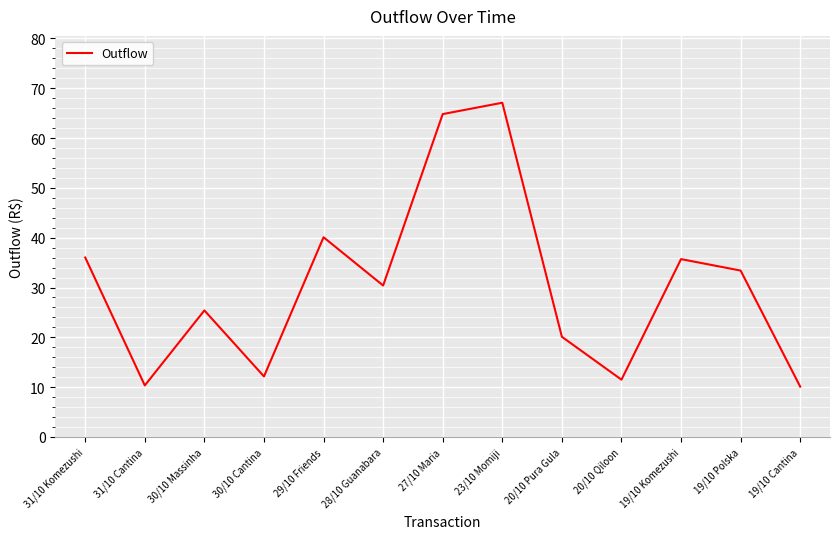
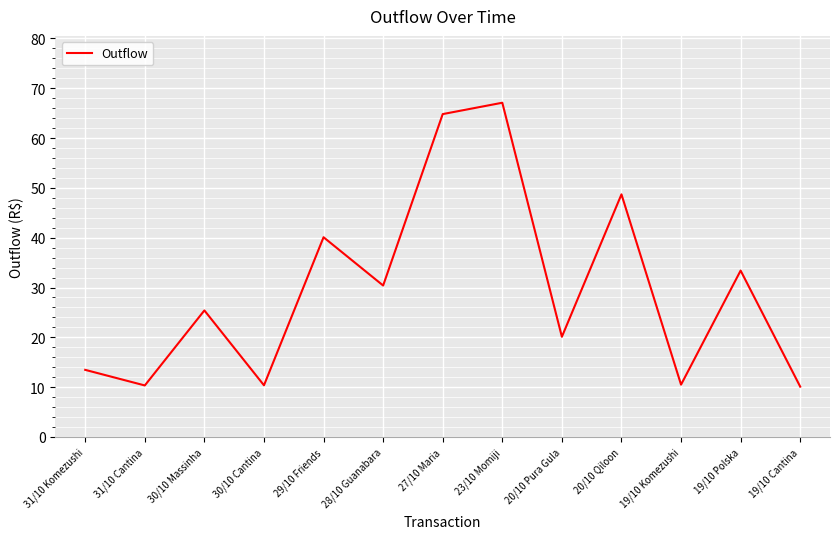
  {
-   "31/10 Komezushi": 36,
+   "31/10 Komezushi": 13,
    "31/10 Cantina": 10,
    "30/10 Massinha": 25,
-   "30/10 Cantina": 12,
+   "30/10 Cantina": 10,
    "29/10 Friends": 40,
    "28/10 Guanabara": 30,
    "27/10 Maria": 65,
    "23/10 Momiji": 67,
    "20/10 Pura Gula": 20,
-   "20/10 Qiloon": 12,
-   "19/10 Komezushi": 36,
+   "20/10 Qiloon": 49,
+   "19/10 Komezushi": 11,
    "19/10 Polska": 33,
    "19/10 Cantina": 10
  }
